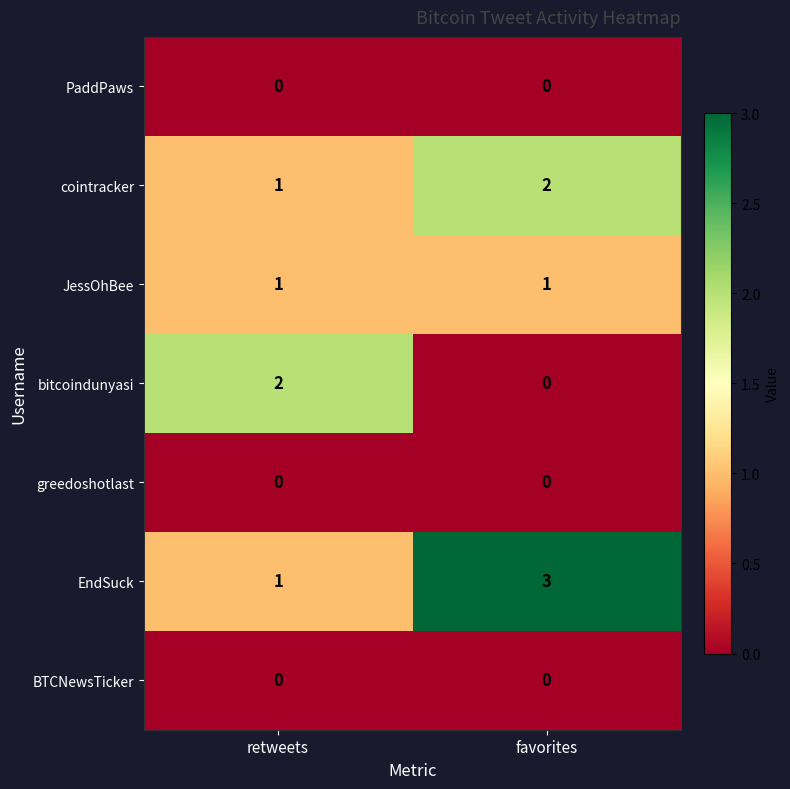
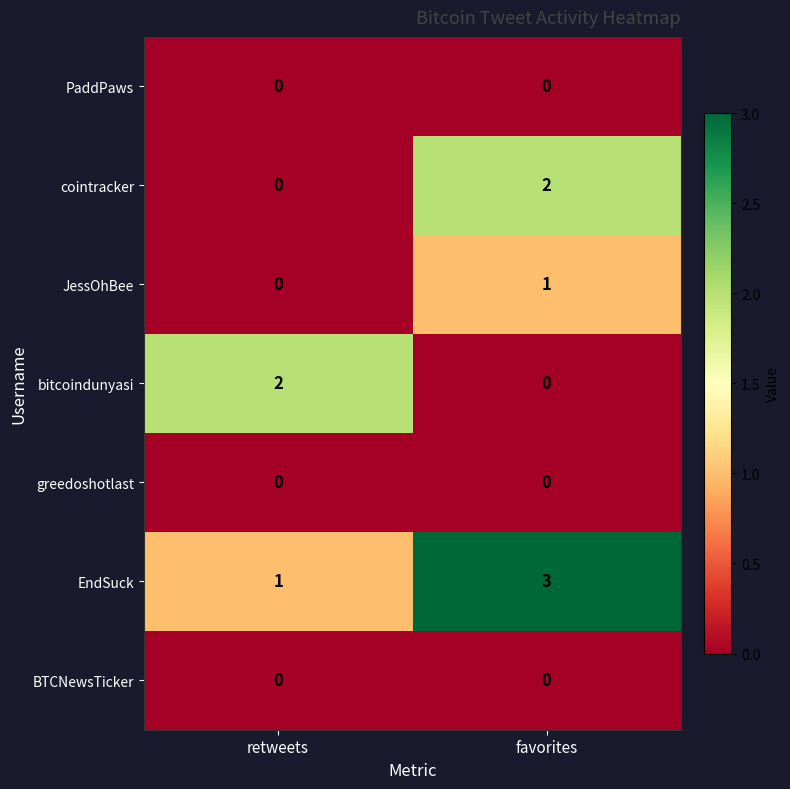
  {
    "PaddPaws": {
      "retweets": 0,
      "favorites": 0
    },
    "cointracker": {
-     "retweets": 1,
+     "retweets": 0,
      "favorites": 2
    },
    "JessOhBee": {
-     "retweets": 1,
+     "retweets": 0,
      "favorites": 1
    },
    "bitcoindunyasi": {
      "retweets": 2,
      "favorites": 0
    },
    "greedoshotlast": {
      "retweets": 0,
      "favorites": 0
    },
    "EndSuck": {
      "retweets": 1,
      "favorites": 3
    },
    "BTCNewsTicker": {
      "retweets": 0,
      "favorites": 0
    }
  }
